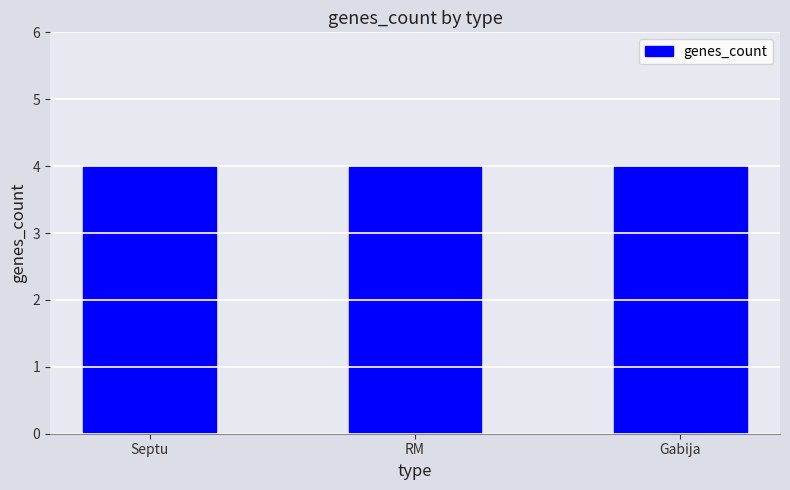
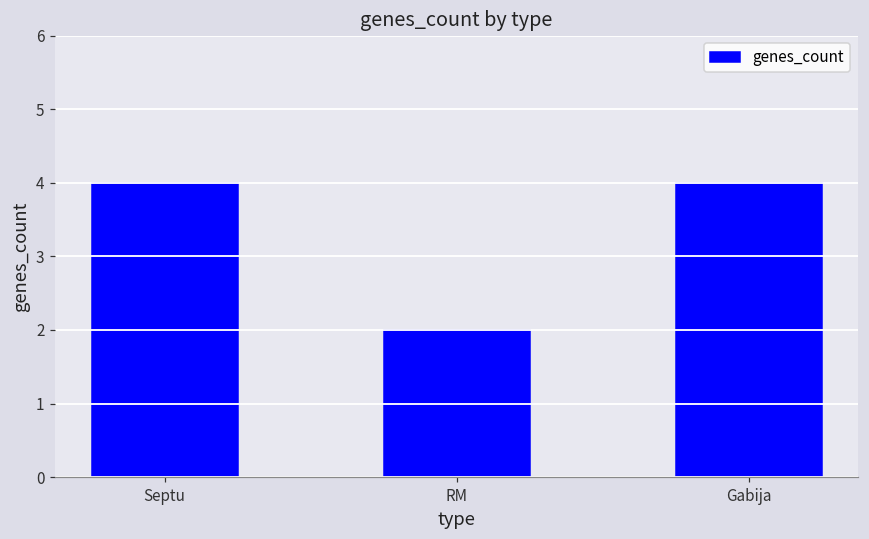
  {
    "Septu": 4,
-   "RM": 4,
+   "RM": 2,
    "Gabija": 4
  }
